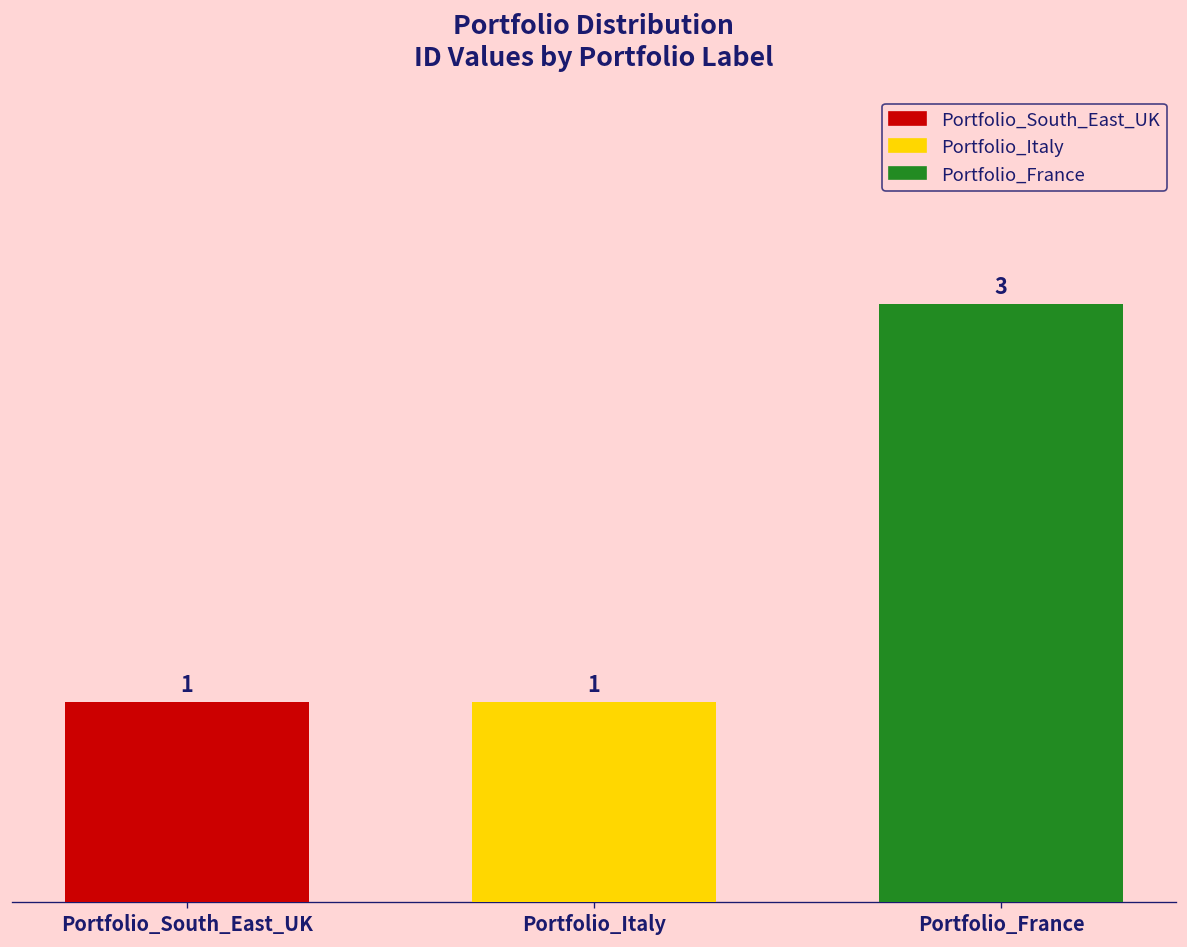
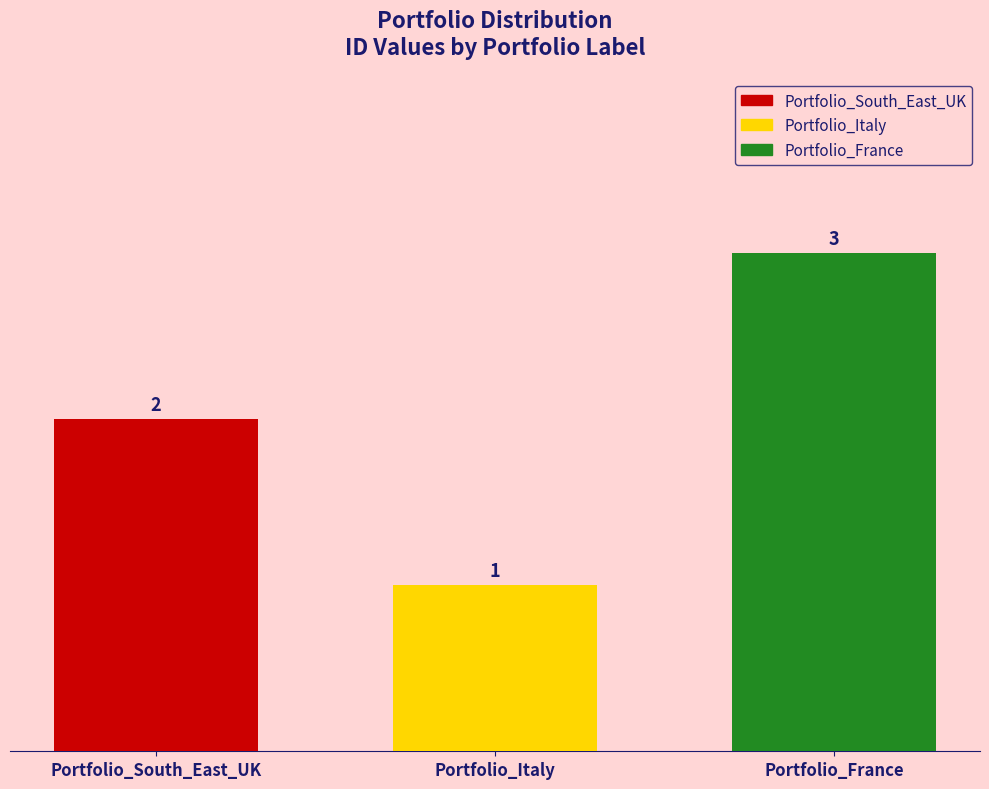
  {
-   "Portfolio_South_East_UK": 1,
+   "Portfolio_South_East_UK": 2,
    "Portfolio_Italy": 1,
    "Portfolio_France": 3
  }
